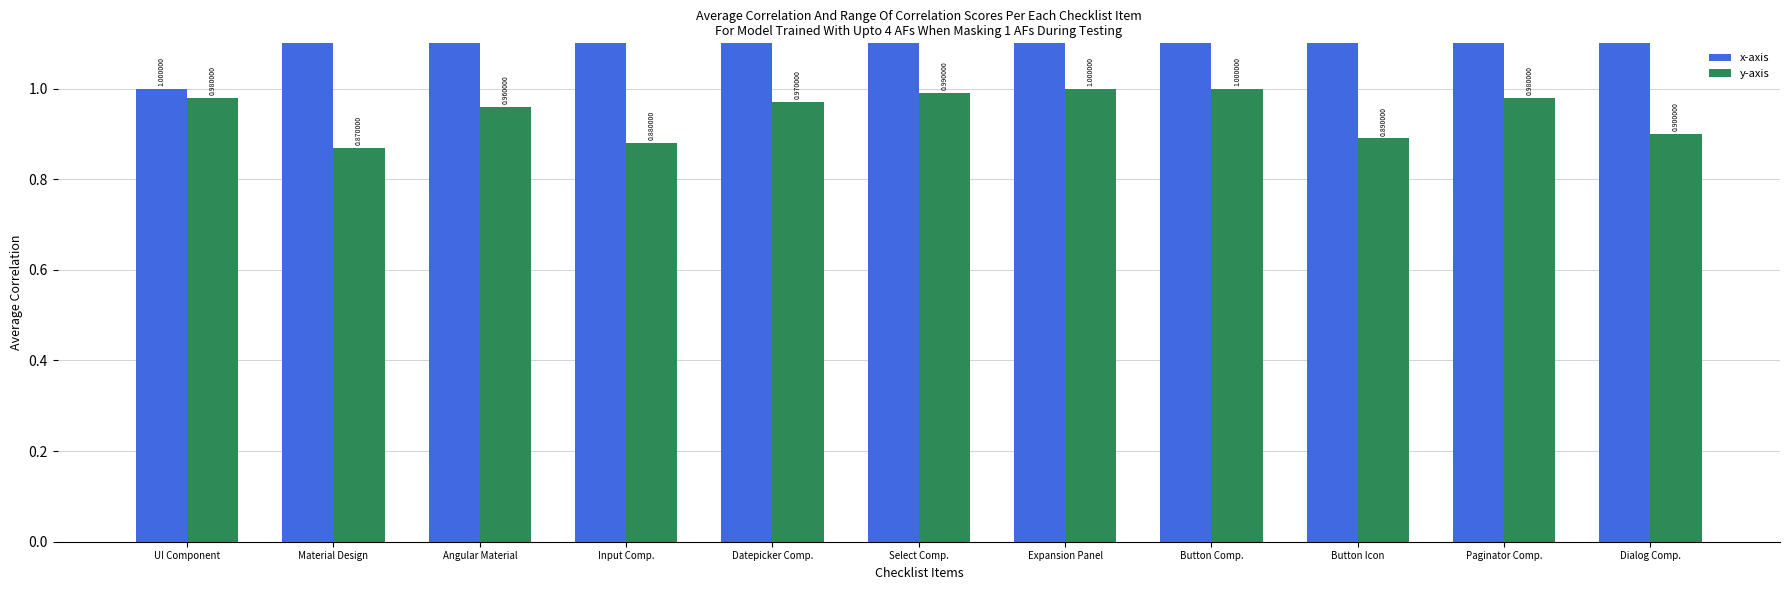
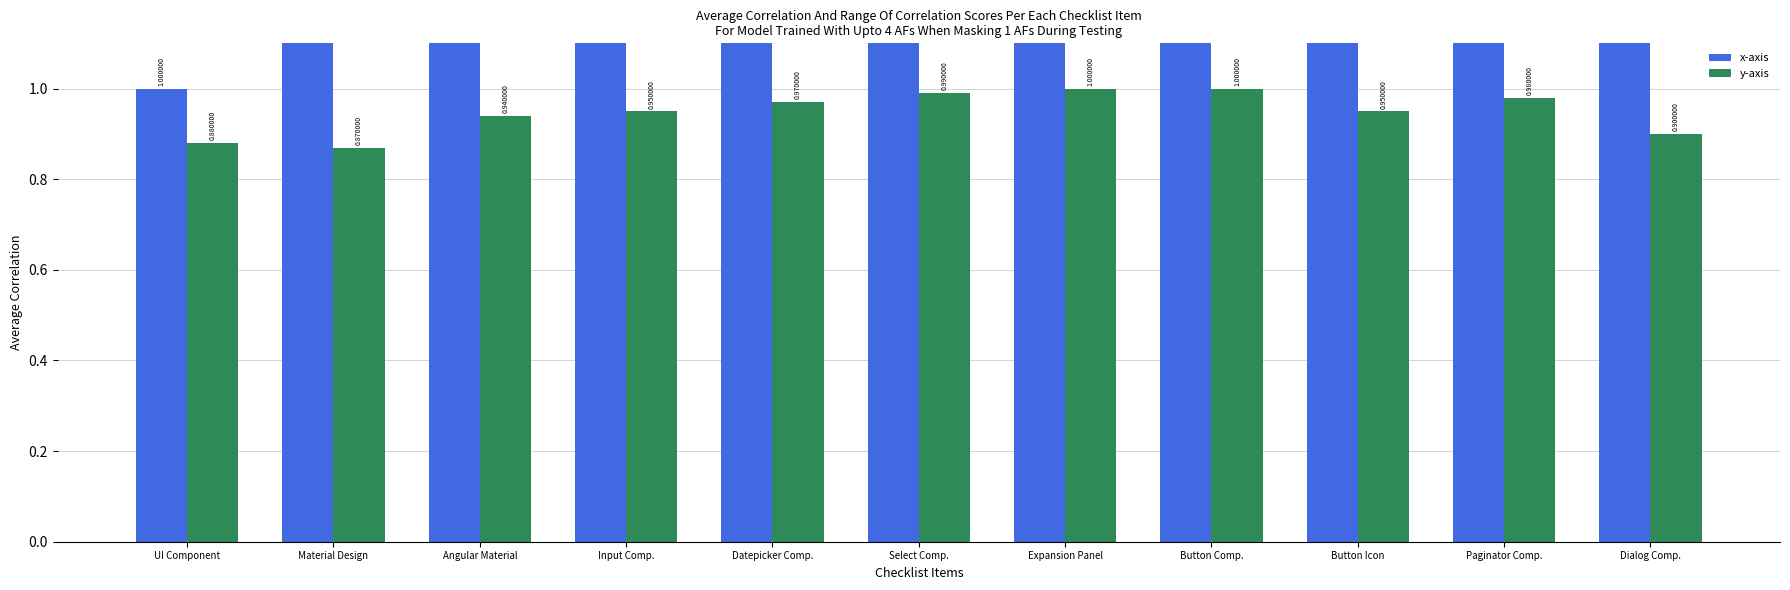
  {
    "x-axis": {
      "UI Component": 1.000000
    },
    "y-axis": {
-     "UI Component": 0.980000,
+     "UI Component": 0.880000,
      "Material Design": 0.870000,
-     "Angular Material": 0.960000,
-     "Input Comp.": 0.880000,
+     "Angular Material": 0.940000,
+     "Input Comp.": 0.950000,
      "Datepicker Comp.": 0.970000,
      "Select Comp.": 0.990000,
      "Expansion Panel": 1.000000,
      "Button Comp.": 1.000000,
-     "Button Icon": 0.890000,
+     "Button Icon": 0.950000,
      "Paginator Comp.": 0.980000,
      "Dialog Comp.": 0.900000
    }
  }
